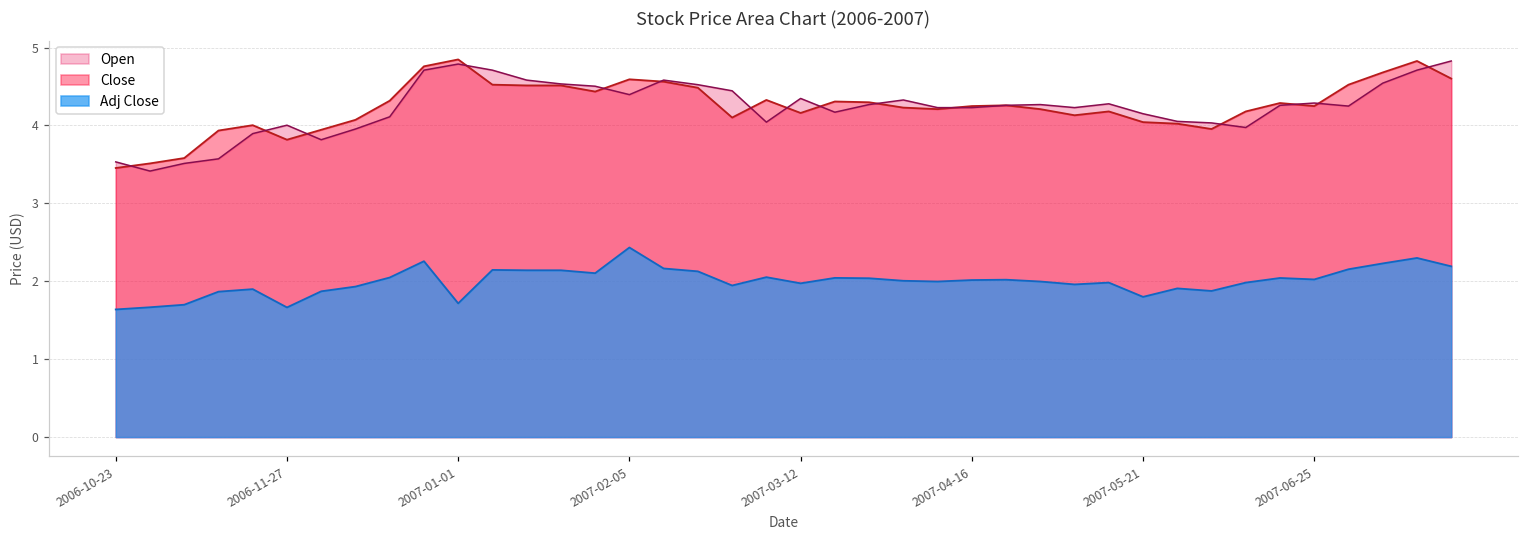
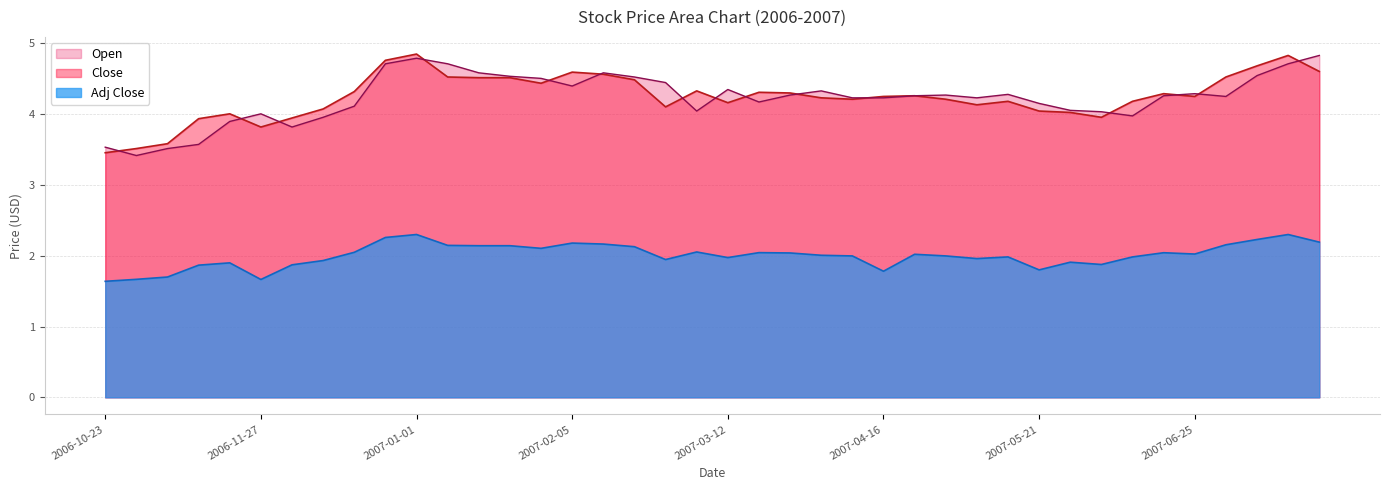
  {
    "Adj Close": {
      "2006-10-23": 1.6,
      "2006-11-27": 1.7,
-     "2007-01-01": 1.7,
-     "2007-02-05": 2.4,
+     "2007-01-01": 2.3,
+     "2007-02-05": 2.2,
      "2007-03-12": 2.0,
-     "2007-04-16": 2.0,
+     "2007-04-16": 1.8,
      "2007-05-21": 1.8,
      "2007-06-25": 2.0
    }
  }
